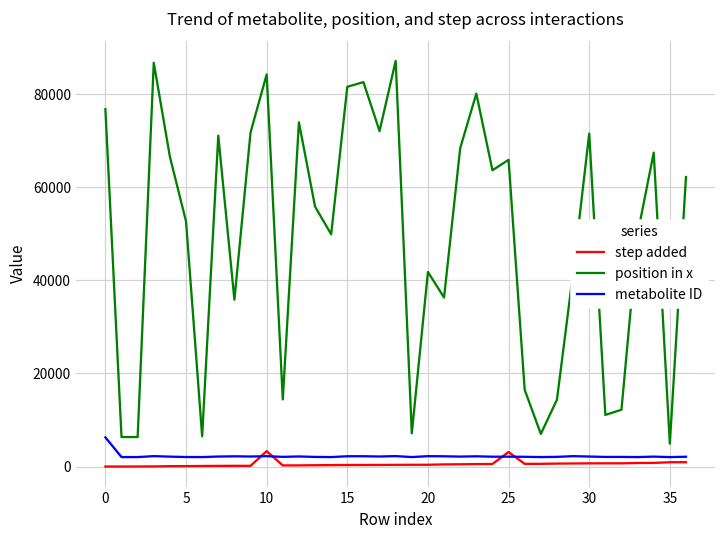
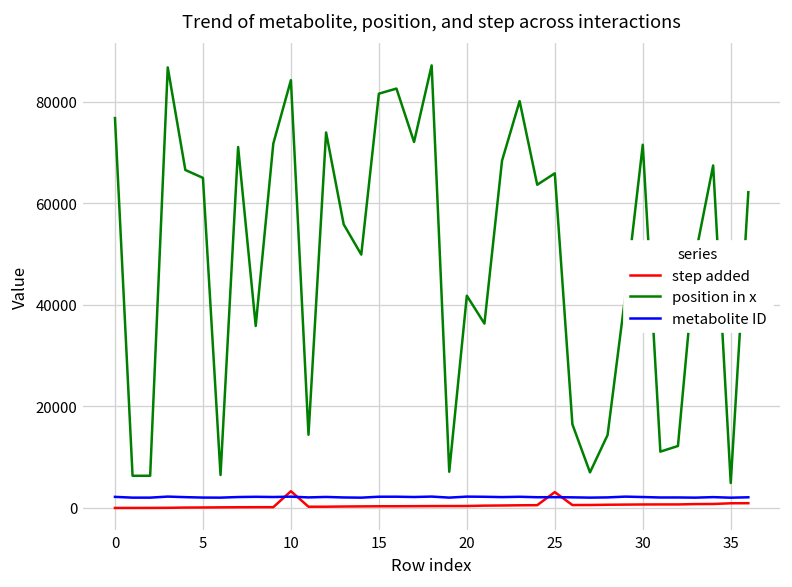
  {
    "step added": {
      "0": 0,
      "5": 0,
      "10": 3000,
      "15": 0,
      "20": 0,
      "25": 3000,
      "30": 1000,
      "35": 1000
    },
    "position in x": {
      "0": 77000,
-     "5": 53000,
+     "5": 65000,
      "10": 84000,
      "15": 82000,
      "20": 42000,
      "25": 66000,
      "30": 72000,
      "35": 5000
    },
    "metabolite ID": {
-     "0": 6000,
+     "0": 2000,
      "5": 2000,
      "10": 2000,
      "15": 2000,
      "20": 2000,
      "25": 2000,
      "30": 2000,
      "35": 2000
    }
  }
